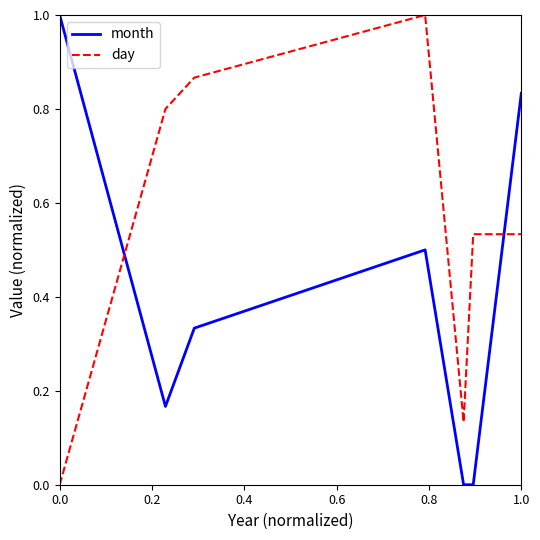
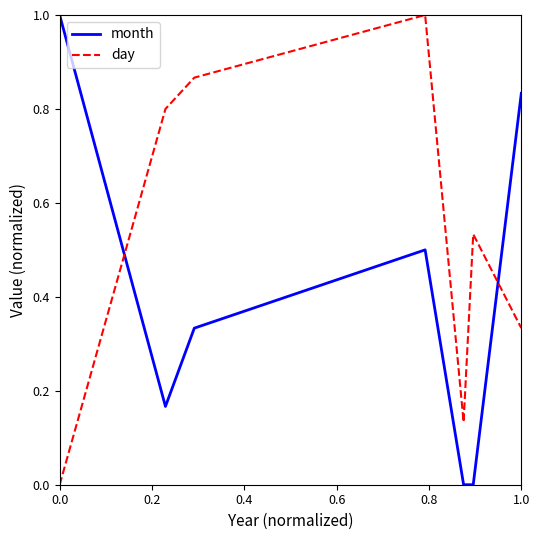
  {
    "month": {
      "0.0": 1.00,
      "1.0": 0.83
    },
    "day": {
      "0.0": 0.00,
-     "1.0": 0.53
+     "1.0": 0.33
    }
  }
